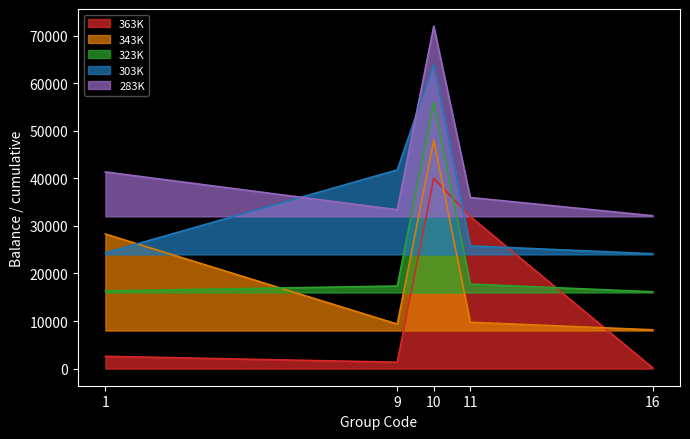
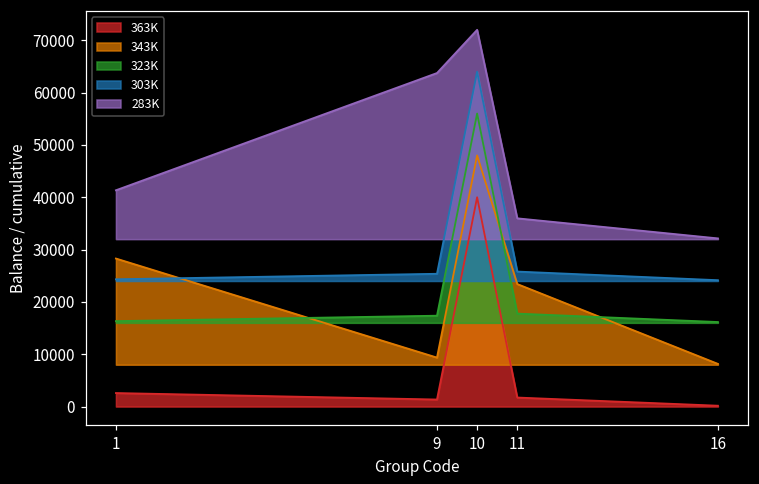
  {
    "363K": {
      "1": 3000,
      "9": 1000,
      "10": 40000,
-     "11": 32000,
+     "11": 2000,
      "16": 0
    },
    "343K": {
      "1": 28000,
      "9": 9000,
      "10": 48000,
-     "11": 10000,
+     "11": 23000,
      "16": 8000
    },
    "323K": {
      "1": 16000,
      "9": 17000,
      "10": 56000,
      "11": 18000,
      "16": 16000
    },
    "303K": {
      "1": 24000,
-     "9": 42000,
+     "9": 25000,
      "10": 64000,
      "11": 26000,
      "16": 24000
    },
    "283K": {
      "1": 41000,
-     "9": 33000,
+     "9": 64000,
      "10": 72000,
      "11": 36000,
      "16": 32000
    }
  }
